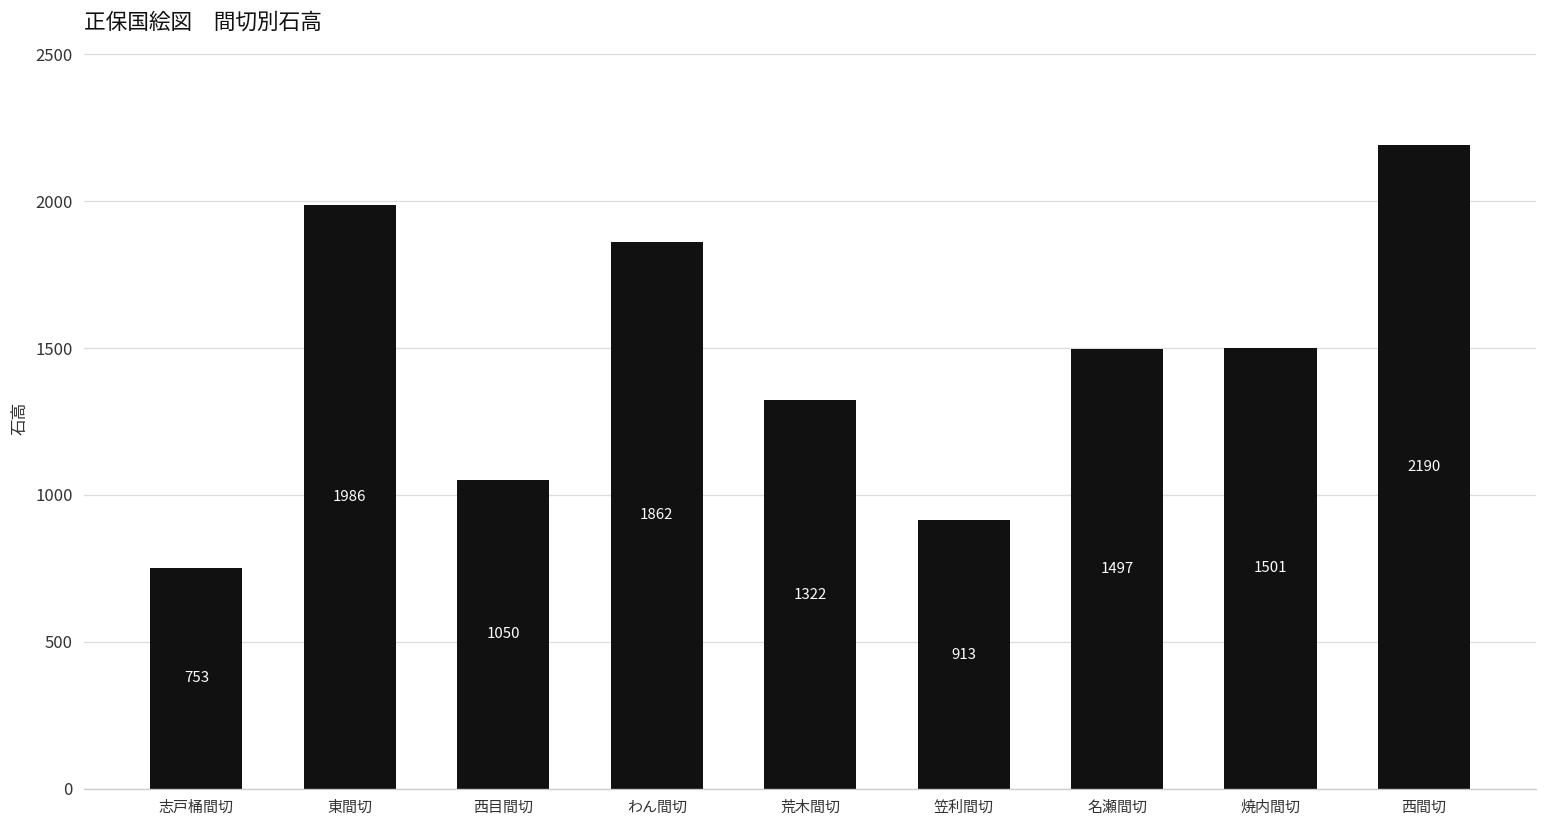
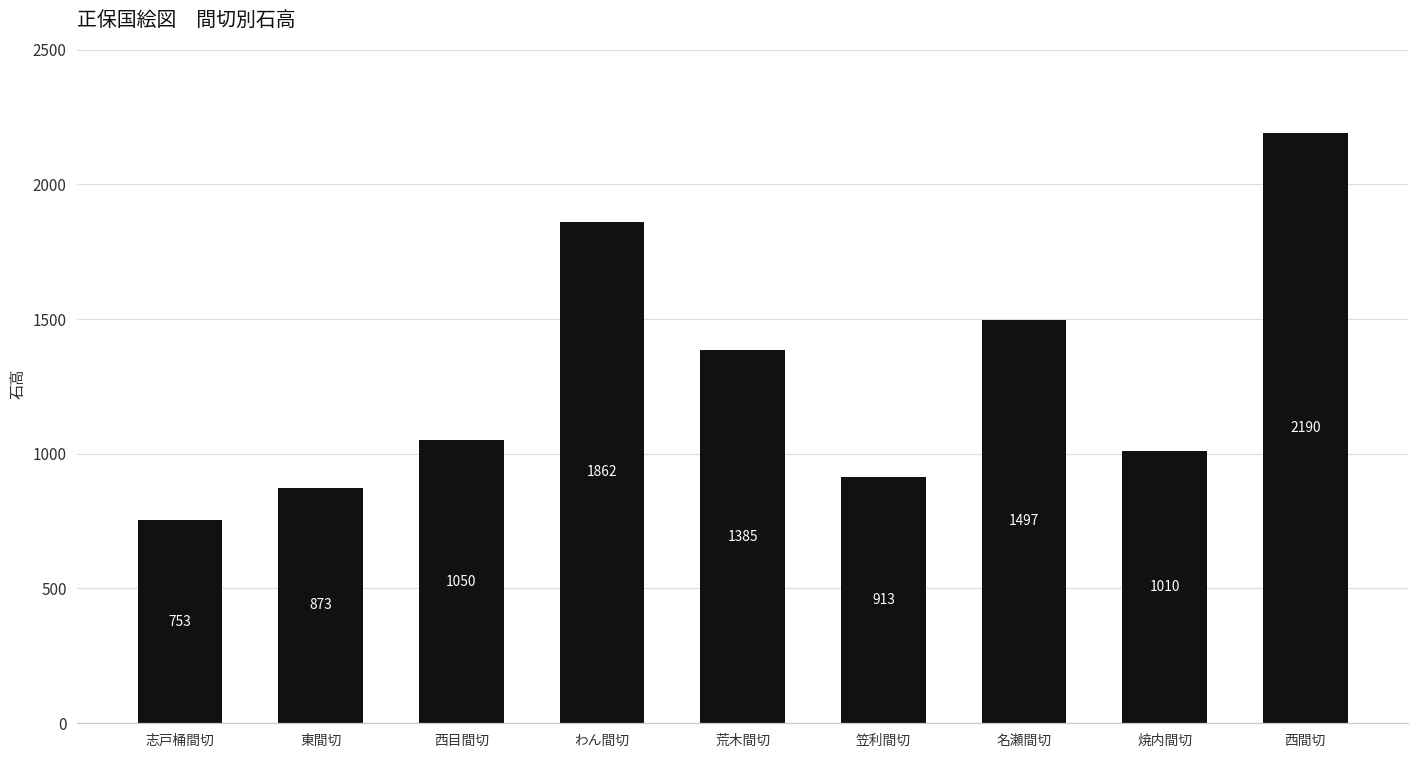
  {
    "志戸桶間切": 753,
-   "東間切": 1986,
+   "東間切": 873,
    "西目間切": 1050,
    "わん間切": 1862,
-   "荒木間切": 1322,
+   "荒木間切": 1385,
    "笠利間切": 913,
    "名瀬間切": 1497,
-   "焼内間切": 1501,
+   "焼内間切": 1010,
    "西間切": 2190
  }
